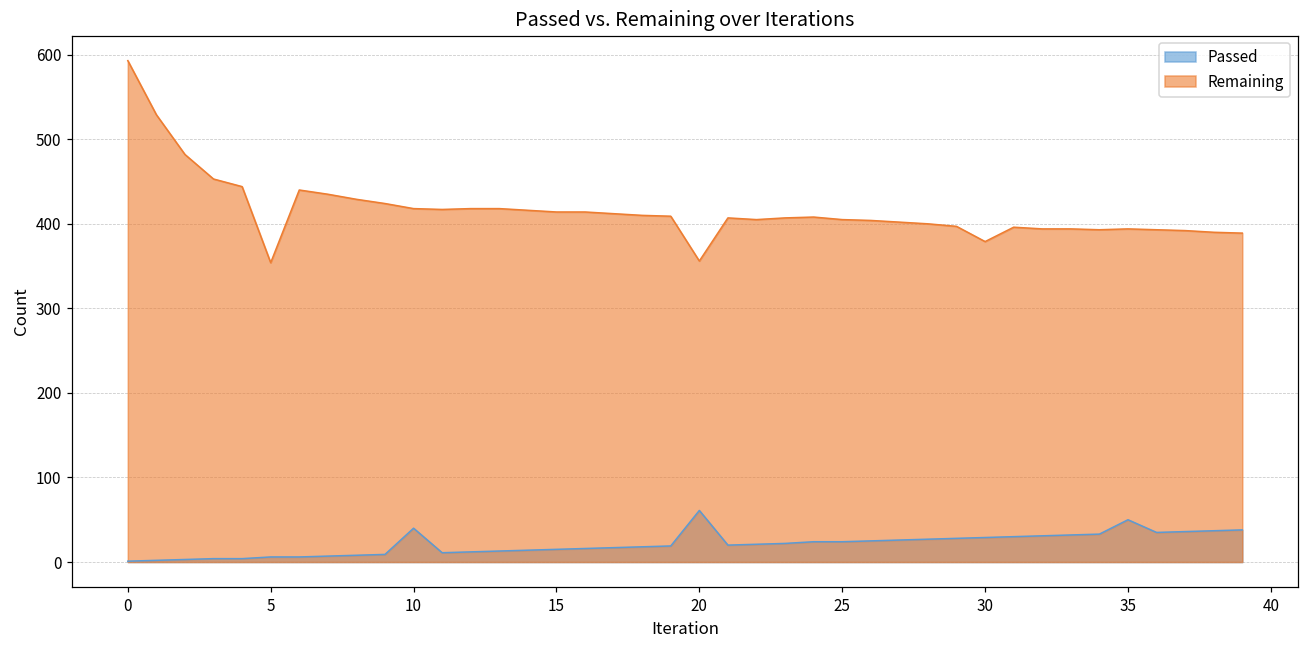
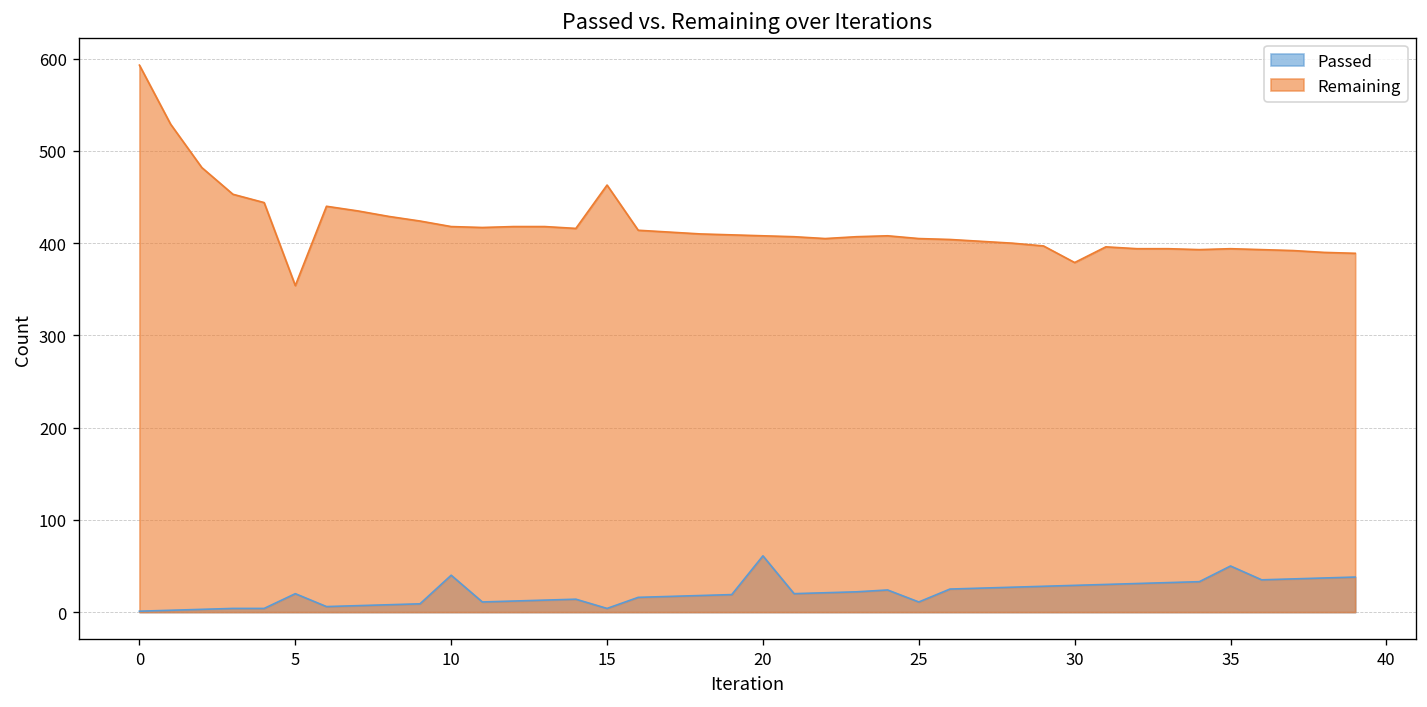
  {
    "Passed": {
      "0": 0,
-     "5": 10,
+     "5": 20,
      "10": 40,
-     "15": 20,
+     "15": 0,
      "20": 60,
-     "25": 20,
+     "25": 10,
      "30": 30,
      "35": 50
    },
    "Remaining": {
      "0": 590,
      "5": 350,
      "10": 420,
-     "15": 410,
-     "20": 360,
+     "15": 460,
+     "20": 410,
      "25": 410,
      "30": 380,
      "35": 390
    }
  }
